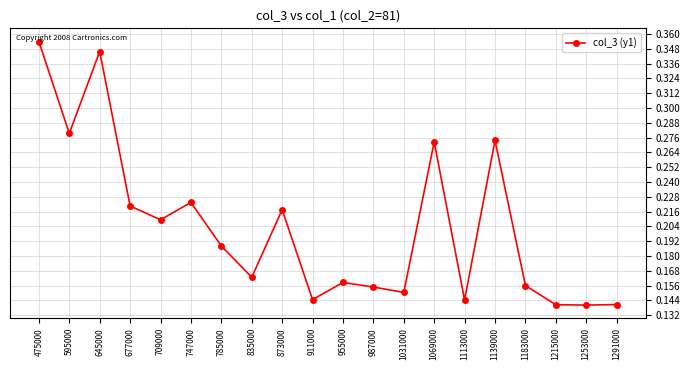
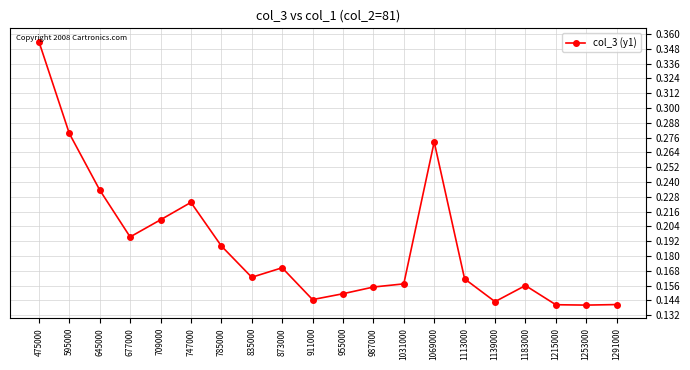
  {
    "595000": 0.279,
-   "645000": 0.346,
-   "677000": 0.221,
+   "645000": 0.234,
+   "677000": 0.196,
    "709000": 0.209,
    "747000": 0.223,
    "785000": 0.188,
    "835000": 0.163,
-   "873000": 0.218,
+   "873000": 0.170,
    "911000": 0.145,
-   "955000": 0.159,
+   "955000": 0.149,
    "987000": 0.155,
-   "1031000": 0.151,
+   "1031000": 0.157,
    "1069000": 0.272,
-   "1113000": 0.144,
-   "1139000": 0.274,
+   "1113000": 0.162,
+   "1139000": 0.143,
    "1183000": 0.156,
    "1215000": 0.141,
    "1253000": 0.140,
    "1291000": 0.141
  }
